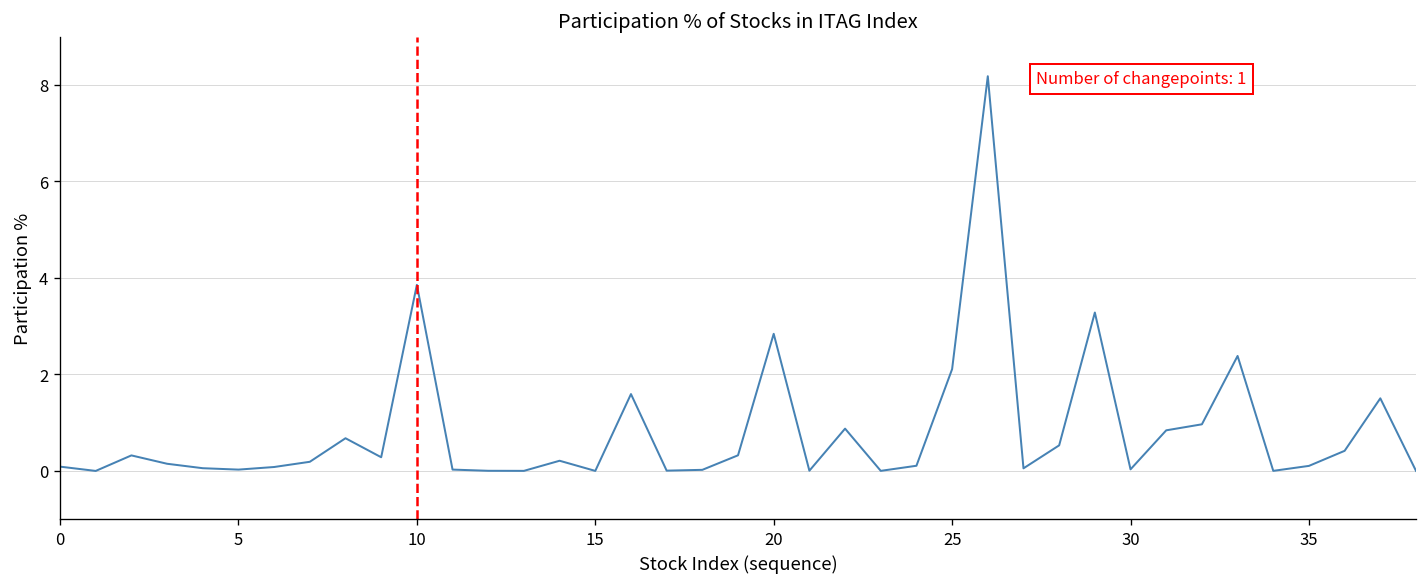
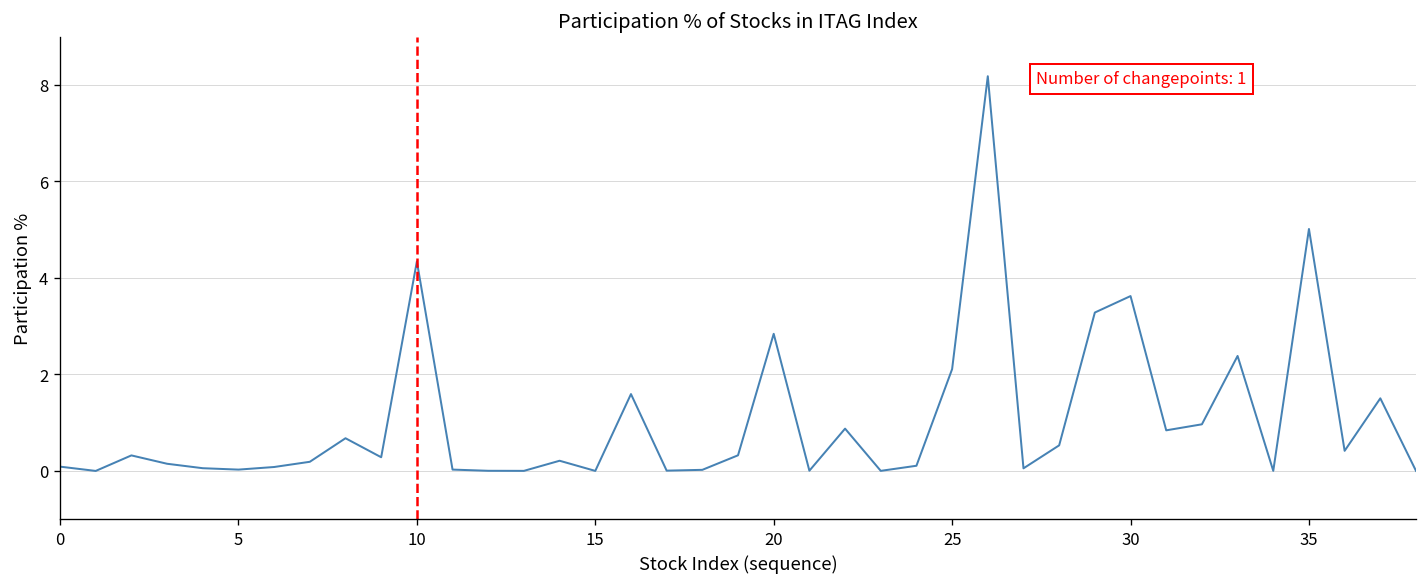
  {
    "0": 0.1,
    "5": 0.0,
-   "10": 3.9,
+   "10": 4.3,
    "15": 0.0,
    "20": 2.8,
    "25": 2.1,
-   "30": 0.0,
-   "35": 0.1
+   "30": 3.6,
+   "35": 5.0
  }
